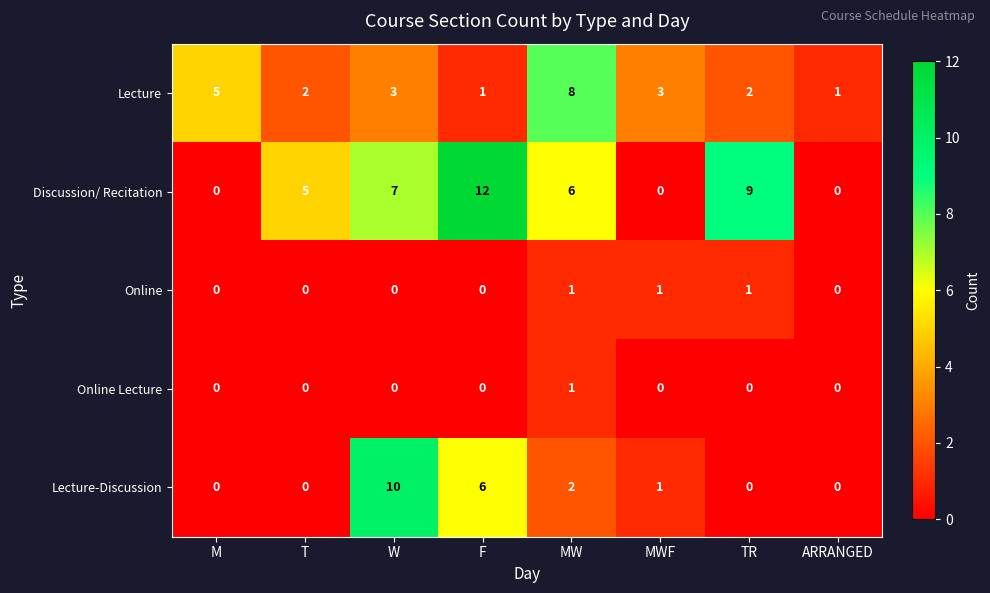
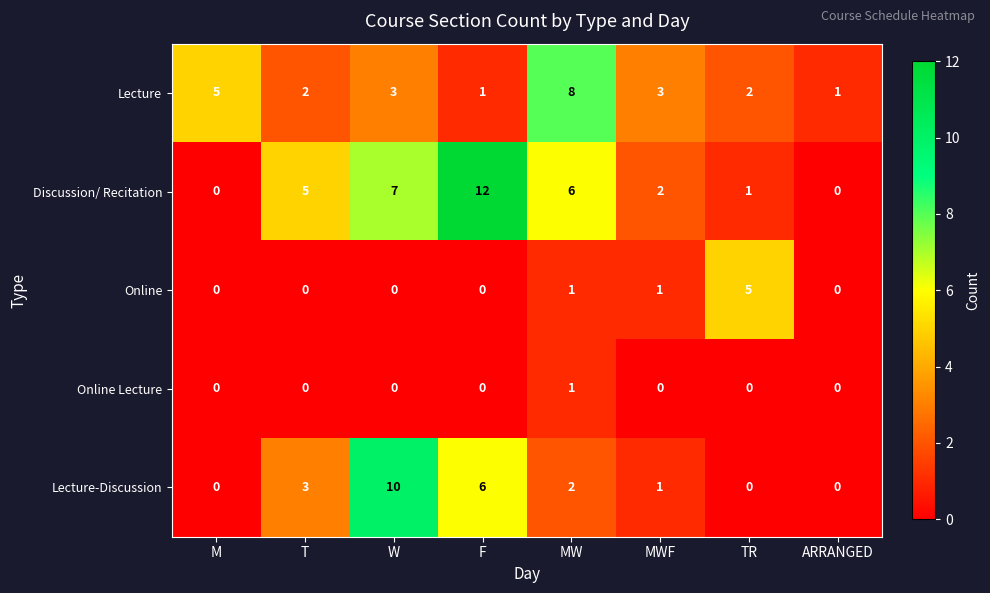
  {
    "Lecture": {
      "M": 5,
      "T": 2,
      "W": 3,
      "F": 1,
      "MW": 8,
      "MWF": 3,
      "TR": 2,
      "ARRANGED": 1
    },
    "Discussion/ Recitation": {
      "M": 0,
      "T": 5,
      "W": 7,
      "F": 12,
      "MW": 6,
-     "MWF": 0,
-     "TR": 9,
+     "MWF": 2,
+     "TR": 1,
      "ARRANGED": 0
    },
    "Online": {
      "M": 0,
      "T": 0,
      "W": 0,
      "F": 0,
      "MW": 1,
      "MWF": 1,
-     "TR": 1,
+     "TR": 5,
      "ARRANGED": 0
    },
    "Online Lecture": {
      "M": 0,
      "T": 0,
      "W": 0,
      "F": 0,
      "MW": 1,
      "MWF": 0,
      "TR": 0,
      "ARRANGED": 0
    },
    "Lecture-Discussion": {
      "M": 0,
-     "T": 0,
+     "T": 3,
      "W": 10,
      "F": 6,
      "MW": 2,
      "MWF": 1,
      "TR": 0,
      "ARRANGED": 0
    }
  }
